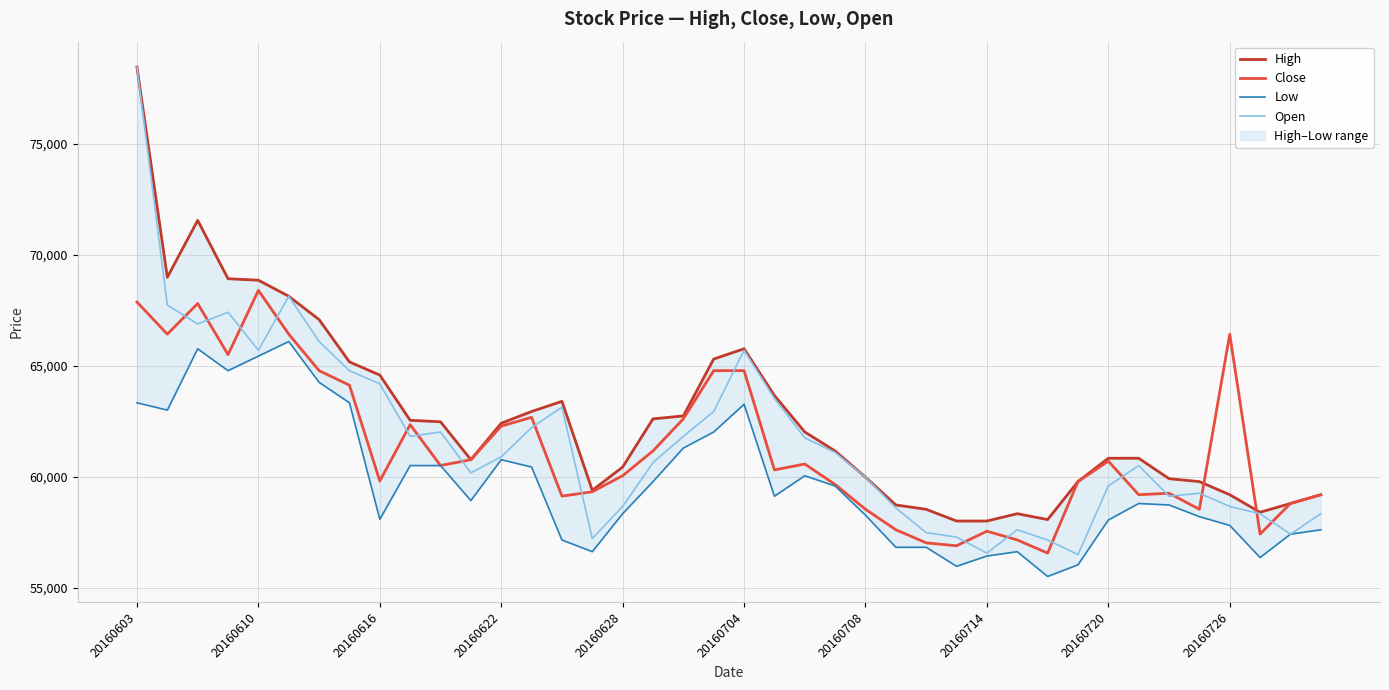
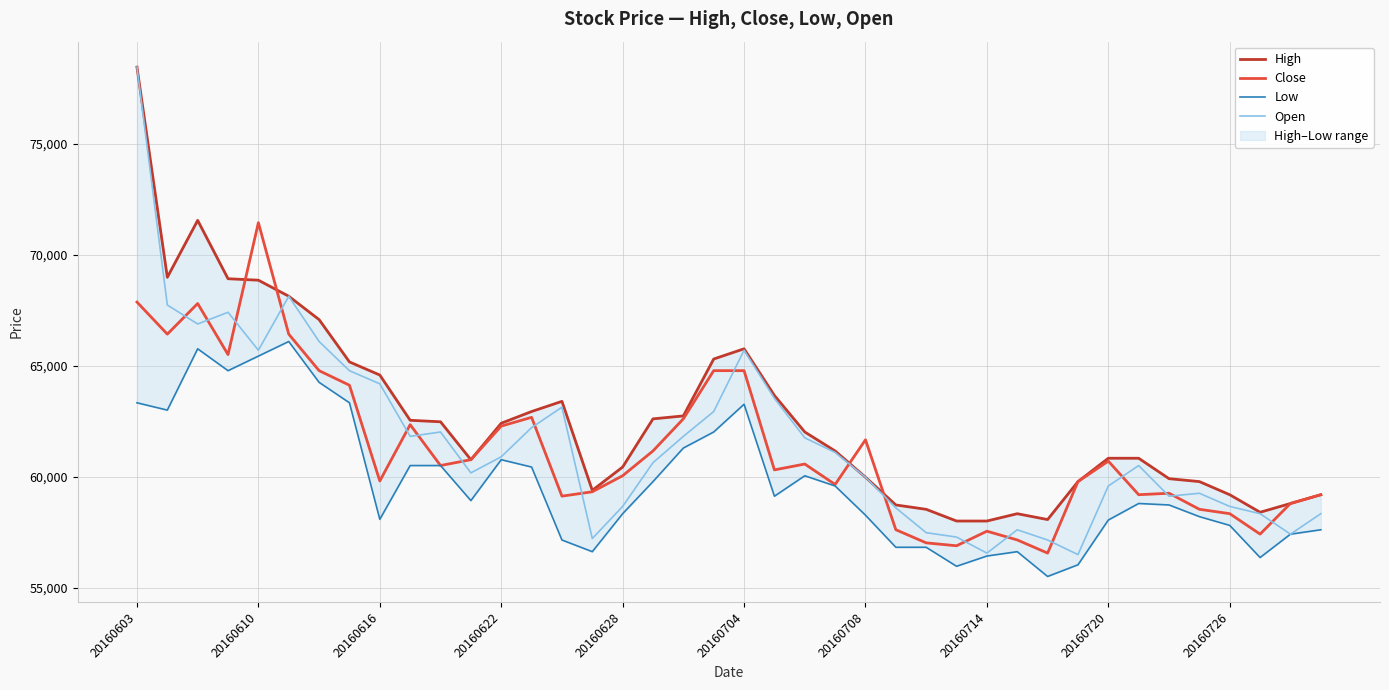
  {
    "Close": {
      "20160603": "67,900",
-     "20160610": "68,400",
+     "20160610": "71,400",
      "20160616": "59,800",
      "20160622": "62,300",
      "20160628": "60,000",
      "20160704": "64,800",
-     "20160708": "58,500",
+     "20160708": "61,700",
      "20160714": "57,500",
      "20160720": "60,700",
-     "20160726": "66,400"
+     "20160726": "58,300"
    },
    "Low": {
      "20160603": "63,300",
      "20160610": "65,400",
      "20160616": "58,100",
      "20160622": "60,800",
      "20160628": "58,300",
      "20160704": "63,300",
      "20160708": "58,300",
      "20160714": "56,400",
      "20160720": "58,000",
      "20160726": "57,800"
    }
  }
